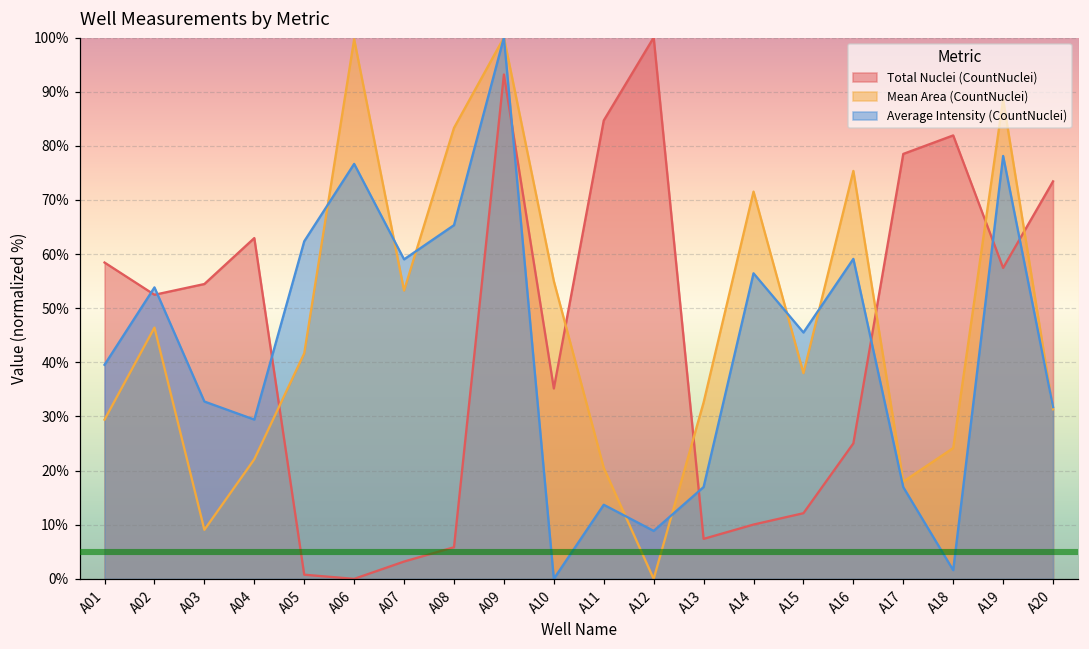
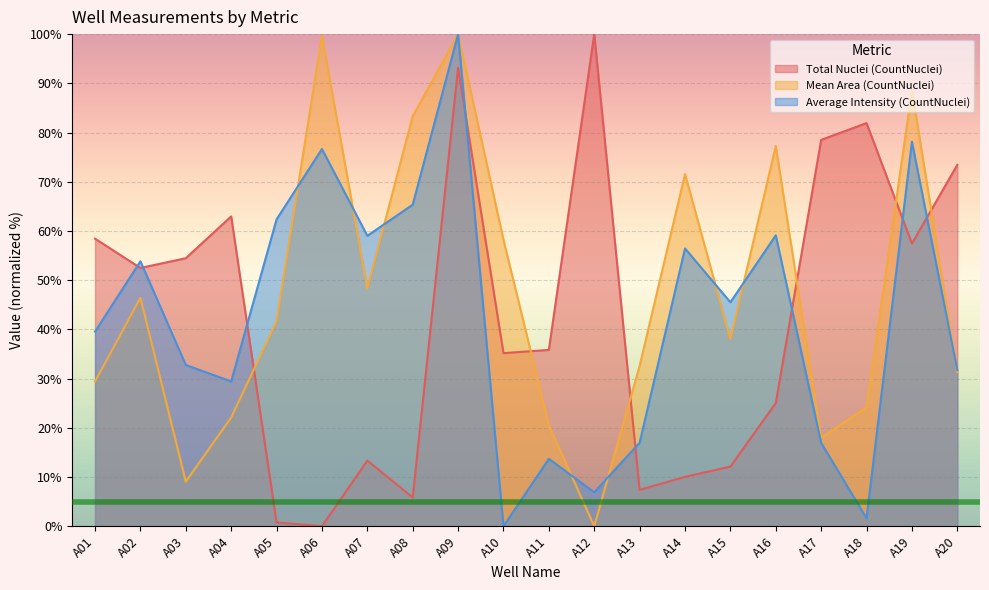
  {
    "Total Nuclei (CountNuclei)": {
      "A01": "58%",
      "A02": "52%",
      "A03": "54%",
      "A04": "63%",
      "A05": "1%",
      "A06": "0%",
-     "A07": "3%",
+     "A07": "13%",
      "A08": "6%",
      "A09": "93%",
      "A10": "35%",
-     "A11": "85%",
+     "A11": "36%",
      "A12": "100%",
      "A13": "7%",
      "A14": "10%",
      "A15": "12%",
      "A16": "25%",
      "A17": "79%",
      "A18": "82%",
      "A19": "57%",
      "A20": "73%"
    },
    "Mean Area (CountNuclei)": {
      "A01": "29%",
      "A02": "46%",
      "A03": "9%",
      "A04": "22%",
      "A05": "42%",
      "A06": "100%",
-     "A07": "53%",
+     "A07": "48%",
      "A08": "83%",
-     "A10": "55%",
+     "A10": "58%",
      "A11": "21%",
      "A12": "0%",
      "A13": "33%",
      "A14": "72%",
      "A15": "38%",
-     "A16": "75%",
+     "A16": "77%",
      "A17": "18%",
      "A18": "24%"
    },
    "Average Intensity (CountNuclei)": {
      "A01": "40%",
      "A02": "54%",
      "A03": "33%",
      "A04": "29%",
      "A05": "62%",
      "A06": "77%",
      "A07": "59%",
      "A08": "65%",
      "A10": "0%",
      "A11": "14%",
-     "A12": "9%",
+     "A12": "7%",
      "A13": "17%",
      "A14": "56%",
      "A15": "46%",
      "A16": "59%",
      "A17": "17%",
      "A18": "2%",
      "A19": "78%"
    }
  }
